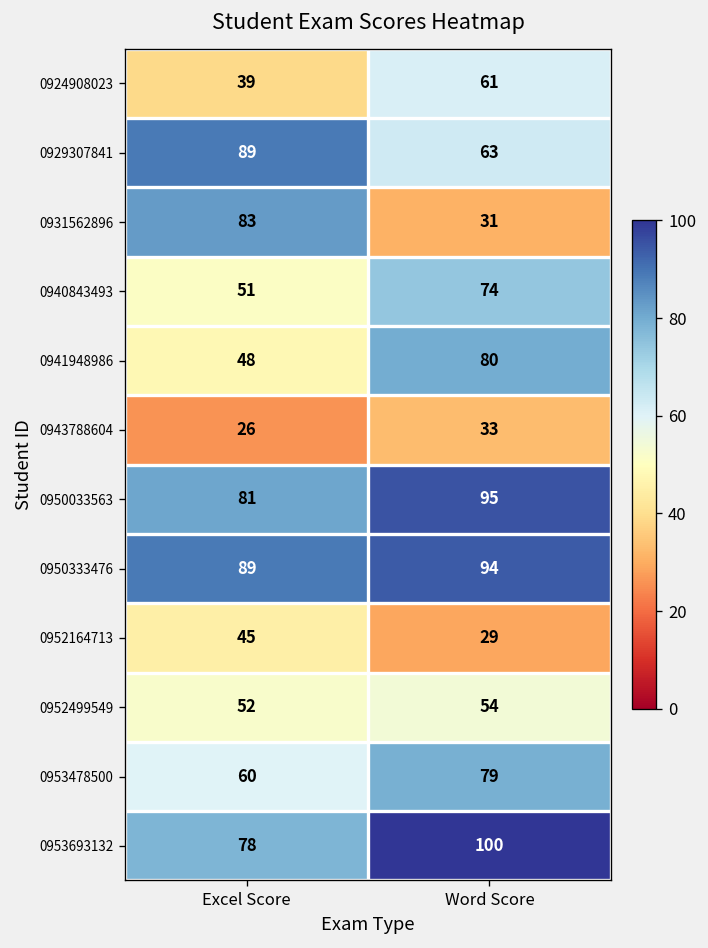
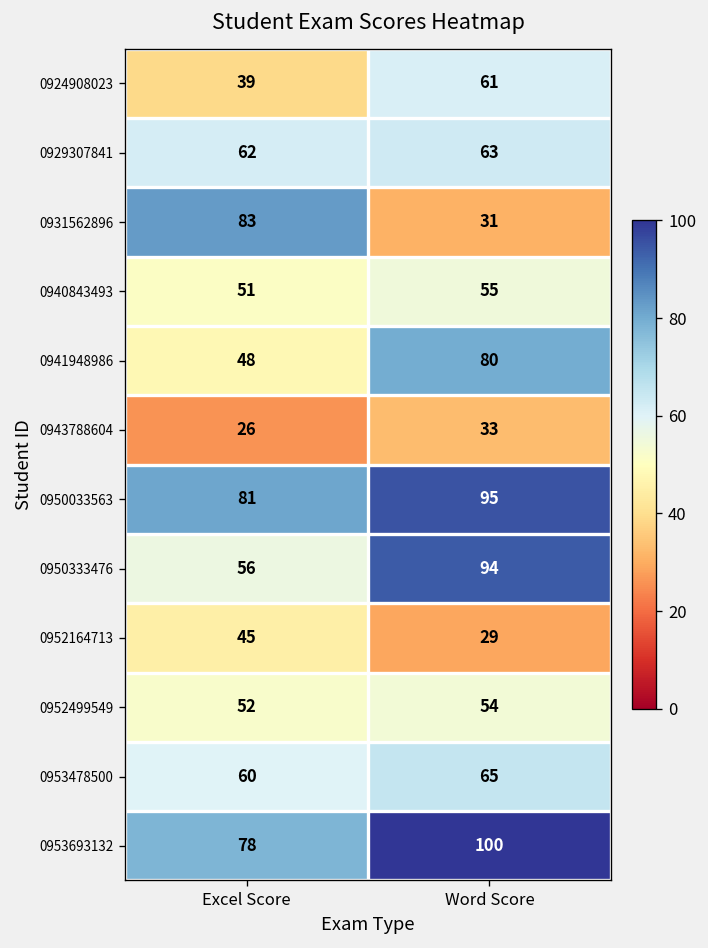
  {
    "0924908023": {
      "Excel Score": 39,
      "Word Score": 61
    },
    "0929307841": {
-     "Excel Score": 89,
+     "Excel Score": 62,
      "Word Score": 63
    },
    "0931562896": {
      "Excel Score": 83,
      "Word Score": 31
    },
    "0940843493": {
      "Excel Score": 51,
-     "Word Score": 74
+     "Word Score": 55
    },
    "0941948986": {
      "Excel Score": 48,
      "Word Score": 80
    },
    "0943788604": {
      "Excel Score": 26,
      "Word Score": 33
    },
    "0950033563": {
      "Excel Score": 81,
      "Word Score": 95
    },
    "0950333476": {
-     "Excel Score": 89,
+     "Excel Score": 56,
      "Word Score": 94
    },
    "0952164713": {
      "Excel Score": 45,
      "Word Score": 29
    },
    "0952499549": {
      "Excel Score": 52,
      "Word Score": 54
    },
    "0953478500": {
      "Excel Score": 60,
-     "Word Score": 79
+     "Word Score": 65
    },
    "0953693132": {
      "Excel Score": 78,
      "Word Score": 100
    }
  }
